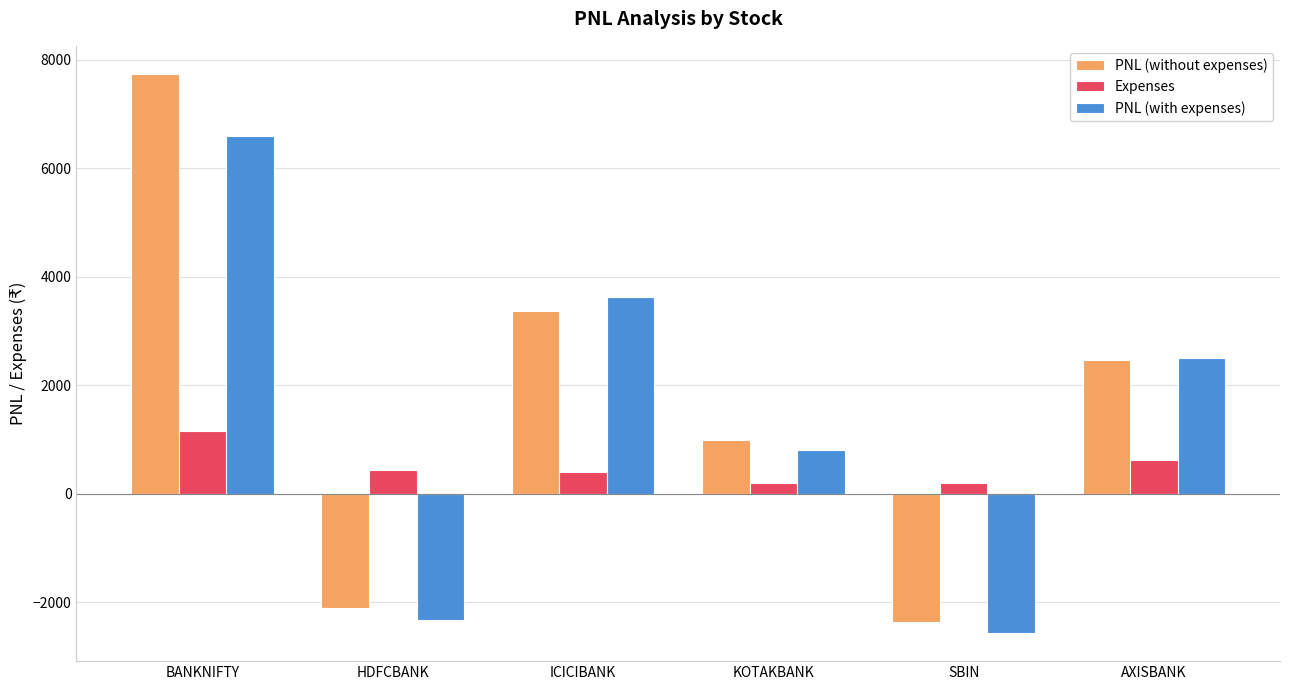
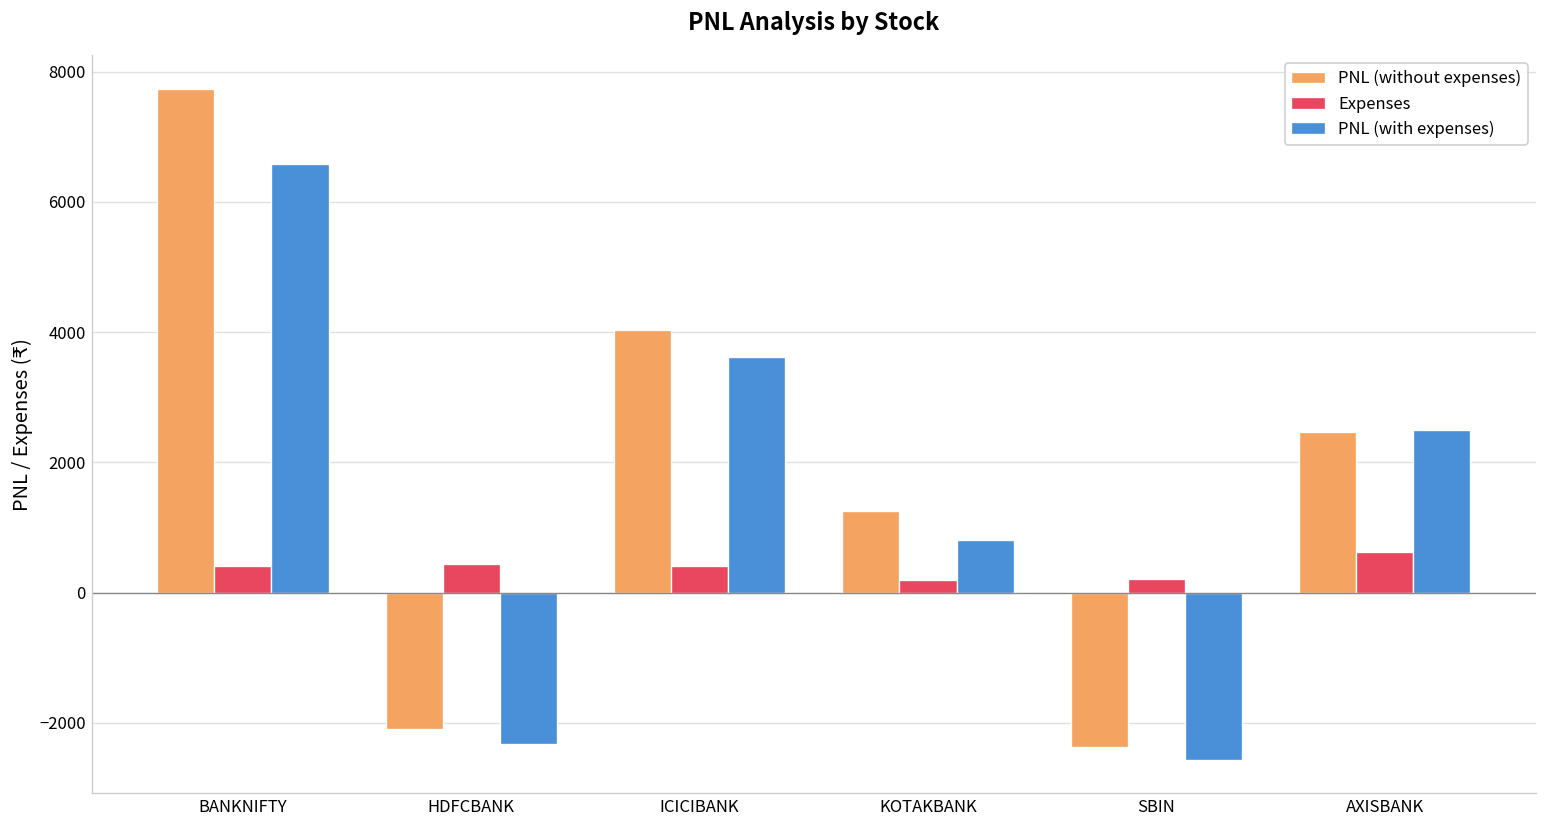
  {
    "PNL (without expenses)": {
      "BANKNIFTY": 7700,
      "HDFCBANK": -2100,
-     "ICICIBANK": 3400,
-     "KOTAKBANK": 1000,
+     "ICICIBANK": 4000,
+     "KOTAKBANK": 1300,
      "SBIN": -2400,
      "AXISBANK": 2500
    },
    "Expenses": {
-     "BANKNIFTY": 1200,
+     "BANKNIFTY": 400,
      "HDFCBANK": 400,
      "ICICIBANK": 400,
      "KOTAKBANK": 200,
      "SBIN": 200,
      "AXISBANK": 600
    },
    "PNL (with expenses)": {
      "BANKNIFTY": 6600,
      "HDFCBANK": -2300,
      "ICICIBANK": 3600,
      "KOTAKBANK": 800,
      "SBIN": -2600,
      "AXISBANK": 2500
    }
  }
